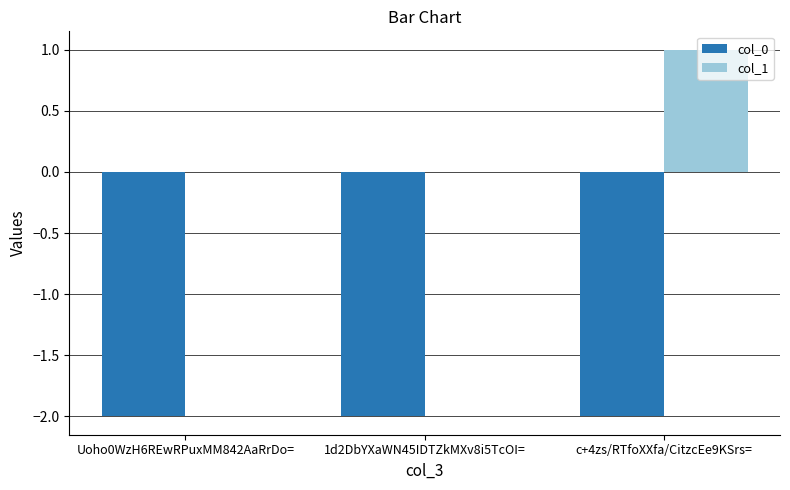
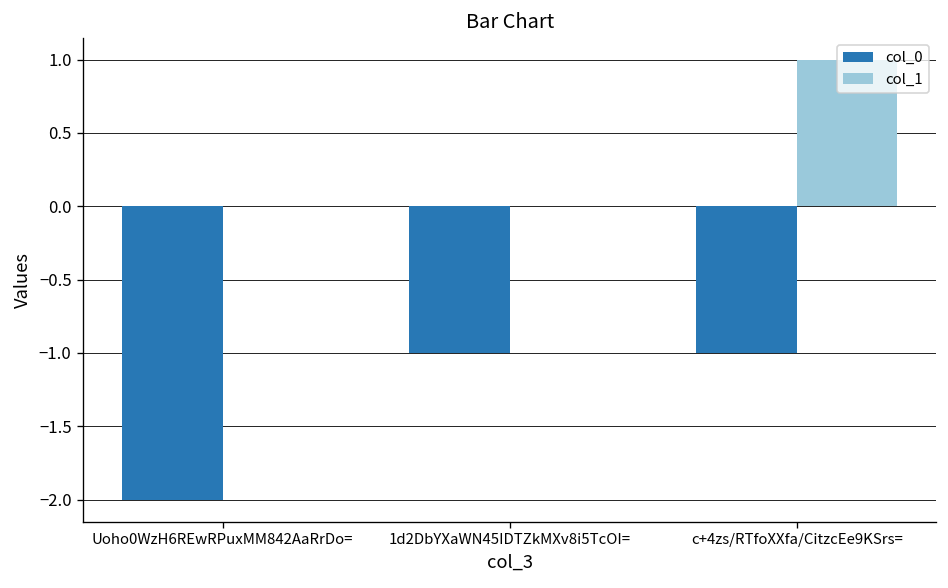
  {
    "col_0": {
      "Uoho0WzH6REwRPuxMM842AaRrDo=": -2,
-     "1d2DbYXaWN45IDTZkMXv8i5TcOI=": -2,
-     "c+4zs/RTfoXXfa/CitzcEe9KSrs=": -2
+     "1d2DbYXaWN45IDTZkMXv8i5TcOI=": -1,
+     "c+4zs/RTfoXXfa/CitzcEe9KSrs=": -1
    },
    "col_1": {
      "Uoho0WzH6REwRPuxMM842AaRrDo=": 0,
      "1d2DbYXaWN45IDTZkMXv8i5TcOI=": 0
    }
  }
